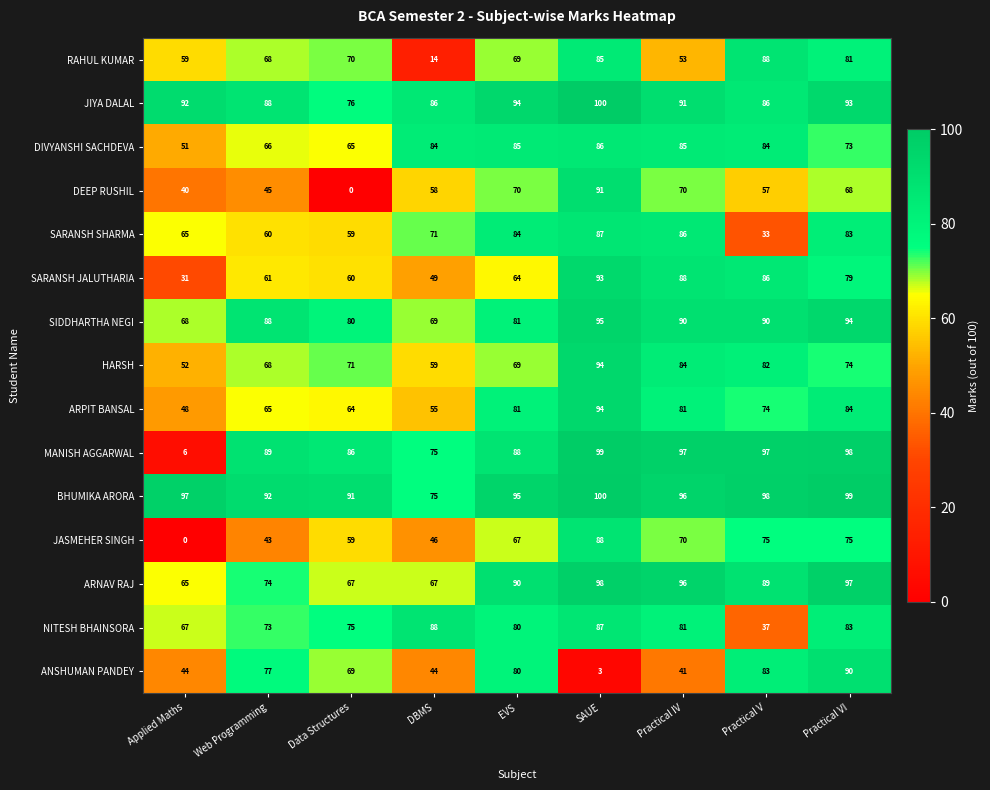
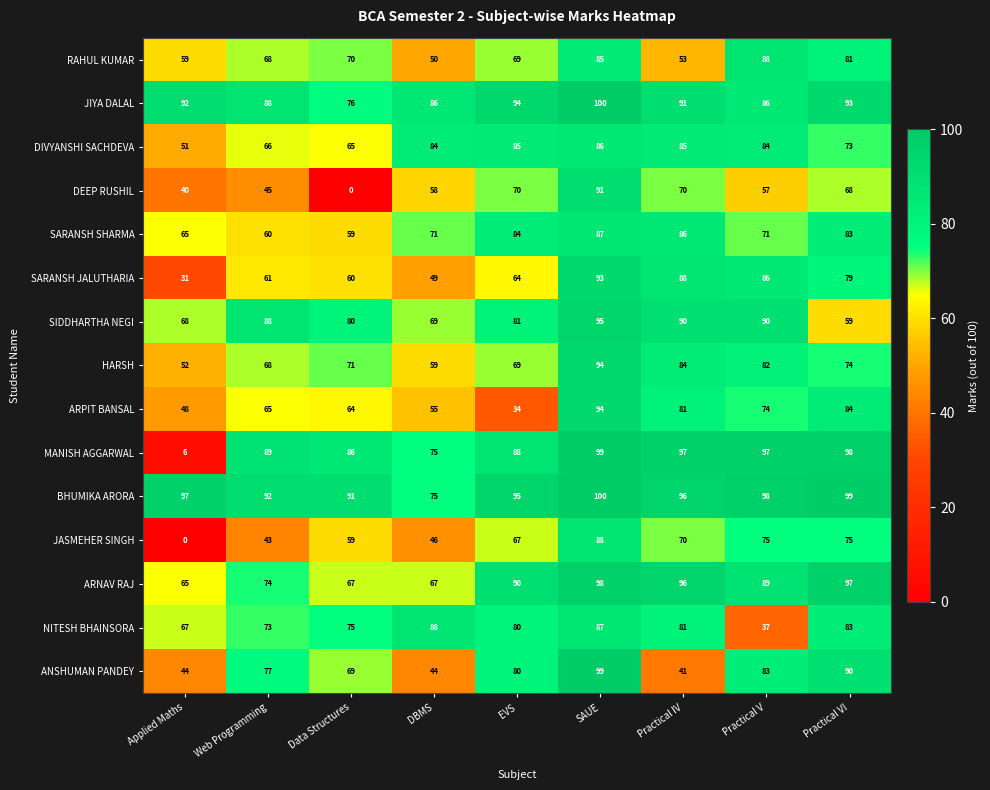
  {
    "RAHUL KUMAR": {
      "Applied Maths": 59,
      "Web Programming": 68,
      "Data Structures": 70,
-     "DBMS": 14,
+     "DBMS": 50,
      "EVS": 69,
      "SAUE": 85,
      "Practical IV": 53,
      "Practical V": 88,
      "Practical VI": 81
    },
    "JIYA DALAL": {
      "Applied Maths": 92,
      "Web Programming": 88,
      "Data Structures": 76,
      "DBMS": 86,
      "EVS": 94,
      "SAUE": 100,
      "Practical IV": 91,
      "Practical V": 86,
      "Practical VI": 93
    },
    "DIVYANSHI SACHDEVA": {
      "Applied Maths": 51,
      "Web Programming": 66,
      "Data Structures": 65,
      "DBMS": 84,
      "EVS": 85,
      "SAUE": 86,
      "Practical IV": 85,
      "Practical V": 84,
      "Practical VI": 73
    },
    "DEEP RUSHIL": {
      "Applied Maths": 40,
      "Web Programming": 45,
      "Data Structures": 0,
      "DBMS": 58,
      "EVS": 70,
      "SAUE": 91,
      "Practical IV": 70,
      "Practical V": 57,
      "Practical VI": 68
    },
    "SARANSH SHARMA": {
      "Applied Maths": 65,
      "Web Programming": 60,
      "Data Structures": 59,
      "DBMS": 71,
      "EVS": 84,
      "SAUE": 87,
      "Practical IV": 86,
-     "Practical V": 33,
+     "Practical V": 71,
      "Practical VI": 83
    },
    "SARANSH JALUTHARIA": {
      "Applied Maths": 31,
      "Web Programming": 61,
      "Data Structures": 60,
      "DBMS": 49,
      "EVS": 64,
      "SAUE": 93,
      "Practical IV": 88,
      "Practical V": 86,
      "Practical VI": 79
    },
    "SIDDHARTHA NEGI": {
      "Applied Maths": 68,
      "Web Programming": 88,
      "Data Structures": 80,
      "DBMS": 69,
      "EVS": 81,
      "SAUE": 95,
      "Practical IV": 90,
      "Practical V": 90,
-     "Practical VI": 94
+     "Practical VI": 59
    },
    "HARSH": {
      "Applied Maths": 52,
      "Web Programming": 68,
      "Data Structures": 71,
      "DBMS": 59,
      "EVS": 69,
      "SAUE": 94,
      "Practical IV": 84,
      "Practical V": 82,
      "Practical VI": 74
    },
    "ARPIT BANSAL": {
      "Applied Maths": 48,
      "Web Programming": 65,
      "Data Structures": 64,
      "DBMS": 55,
-     "EVS": 81,
+     "EVS": 34,
      "SAUE": 94,
      "Practical IV": 81,
      "Practical V": 74,
      "Practical VI": 84
    },
    "MANISH AGGARWAL": {
      "Applied Maths": 6,
      "Web Programming": 89,
      "Data Structures": 86,
      "DBMS": 75,
      "EVS": 88,
      "SAUE": 99,
      "Practical IV": 97,
      "Practical V": 97,
      "Practical VI": 98
    },
    "BHUMIKA ARORA": {
      "Applied Maths": 97,
      "Web Programming": 92,
      "Data Structures": 91,
      "DBMS": 75,
      "EVS": 95,
      "SAUE": 100,
      "Practical IV": 96,
      "Practical V": 98,
      "Practical VI": 99
    },
    "JASMEHER SINGH": {
      "Applied Maths": 0,
      "Web Programming": 43,
      "Data Structures": 59,
      "DBMS": 46,
      "EVS": 67,
      "SAUE": 88,
      "Practical IV": 70,
      "Practical V": 75,
      "Practical VI": 75
    },
    "ARNAV RAJ": {
      "Applied Maths": 65,
      "Web Programming": 74,
      "Data Structures": 67,
      "DBMS": 67,
      "EVS": 90,
      "SAUE": 98,
      "Practical IV": 96,
      "Practical V": 89,
      "Practical VI": 97
    },
    "NITESH BHAINSORA": {
      "Applied Maths": 67,
      "Web Programming": 73,
      "Data Structures": 75,
      "DBMS": 88,
      "EVS": 80,
      "SAUE": 87,
      "Practical IV": 81,
      "Practical V": 37,
      "Practical VI": 83
    },
    "ANSHUMAN PANDEY": {
      "Applied Maths": 44,
      "Web Programming": 77,
      "Data Structures": 69,
      "DBMS": 44,
      "EVS": 80,
-     "SAUE": 3,
+     "SAUE": 99,
      "Practical IV": 41,
      "Practical V": 83,
      "Practical VI": 90
    }
  }
